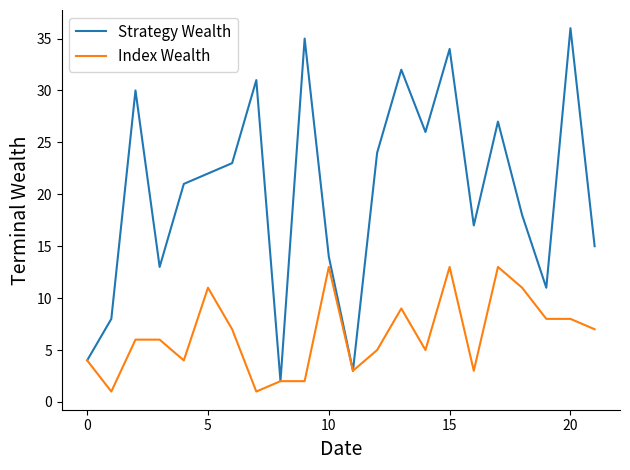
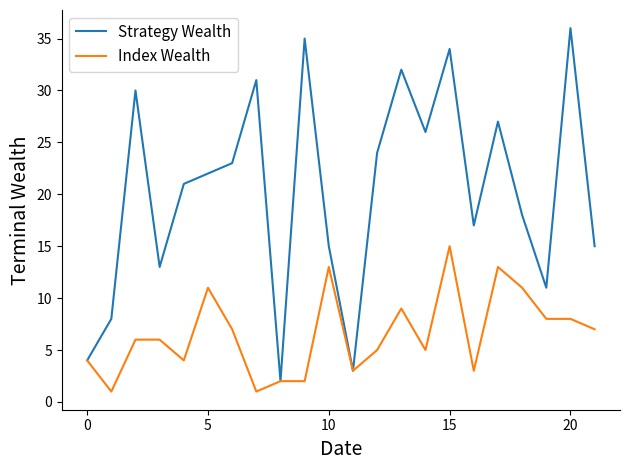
  {
    "Strategy Wealth": {
      "5": 22,
-     "10": 14,
+     "10": 15,
      "15": 34,
      "20": 36
    },
    "Index Wealth": {
      "5": 11,
      "10": 13,
-     "15": 13,
+     "15": 15,
      "20": 8
    }
  }
